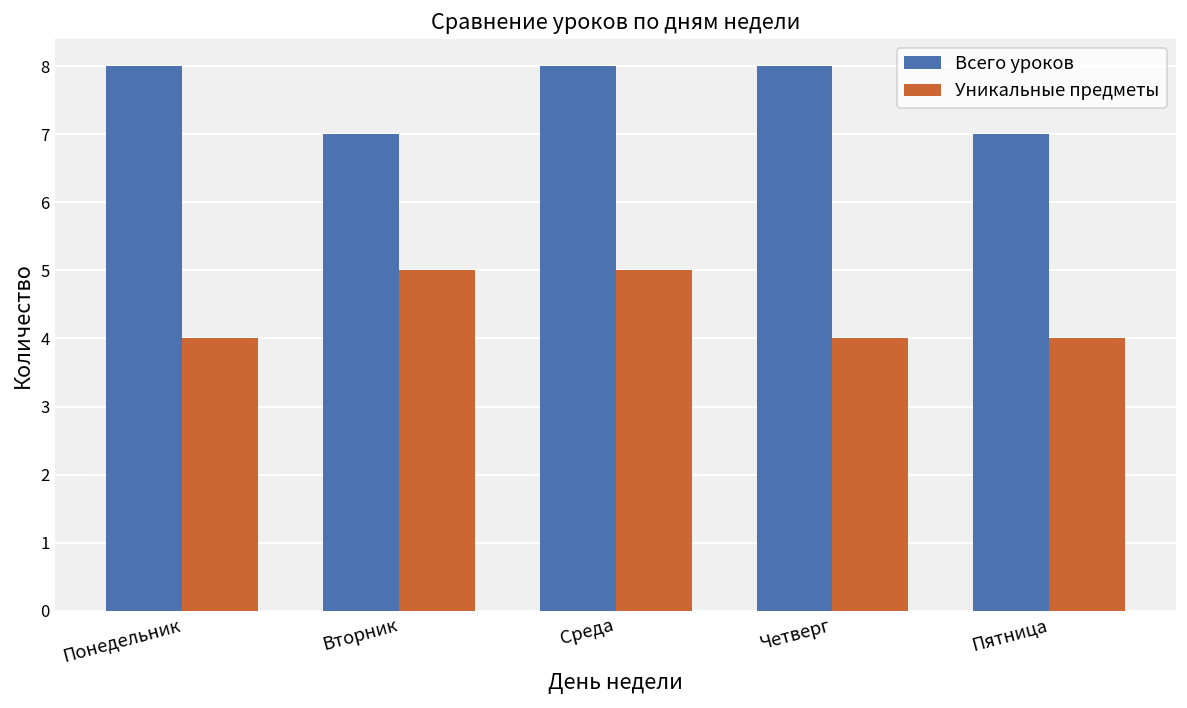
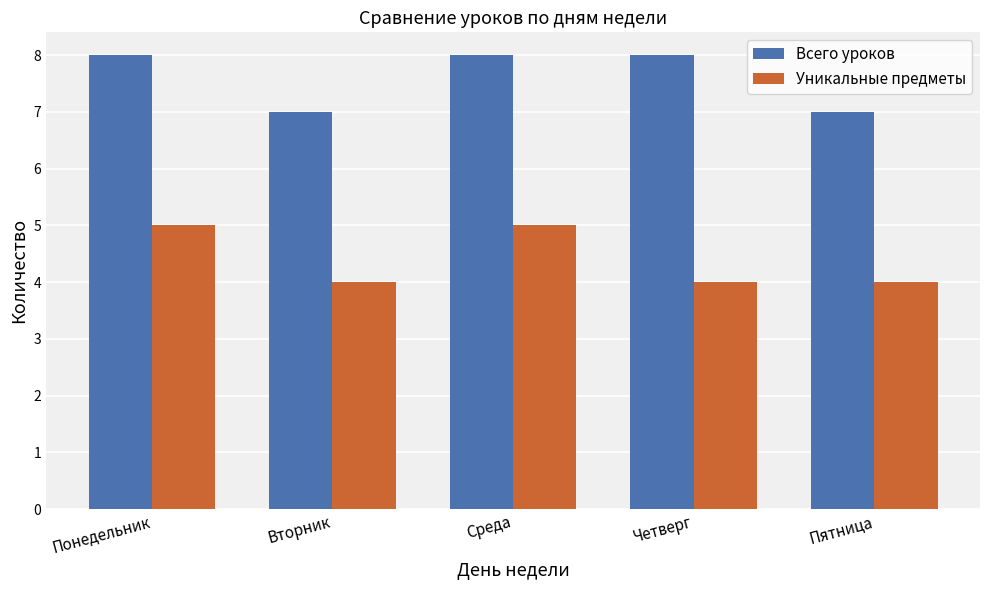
  {
    "Всего уроков": {
      "Понедельник": 8,
      "Вторник": 7,
      "Среда": 8,
      "Четверг": 8,
      "Пятница": 7
    },
    "Уникальные предметы": {
-     "Понедельник": 4,
-     "Вторник": 5,
+     "Понедельник": 5,
+     "Вторник": 4,
      "Среда": 5,
      "Четверг": 4,
      "Пятница": 4
    }
  }
